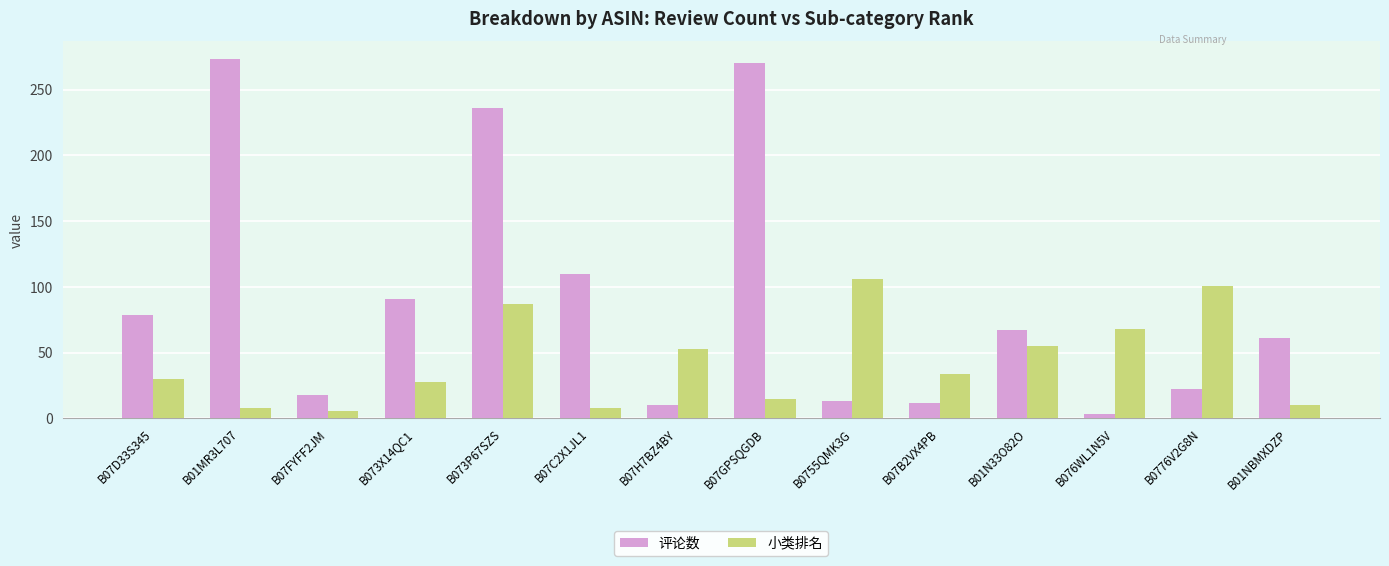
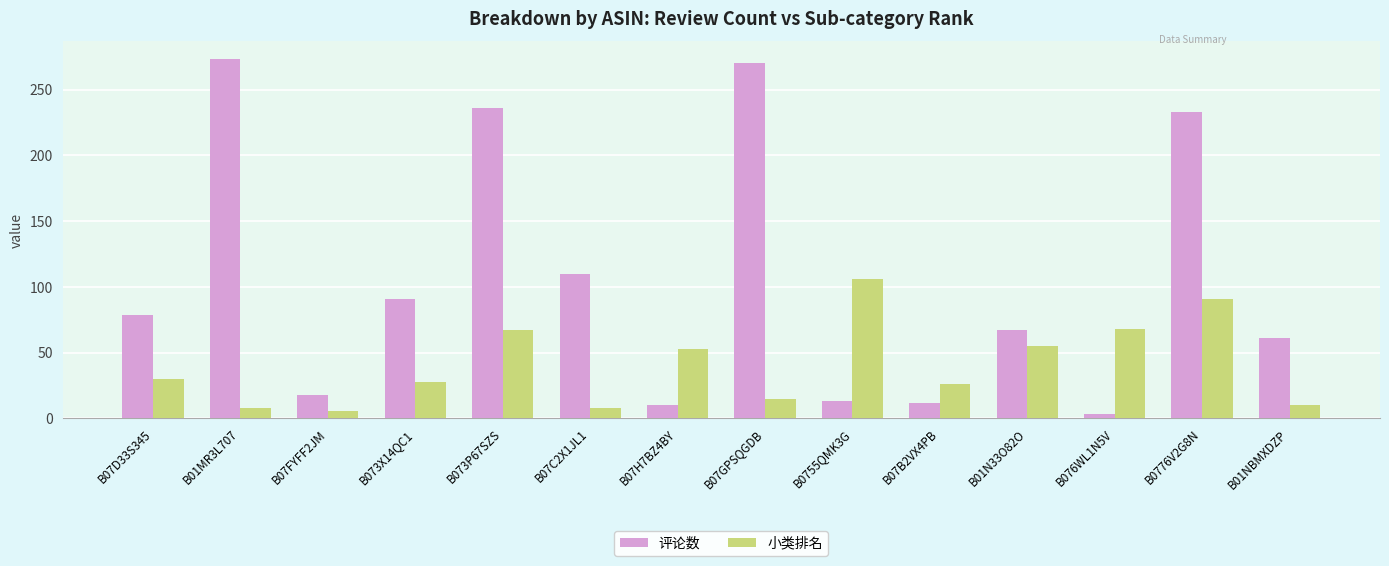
  {
    "评论数": {
      "B07D33S345": 79,
      "B01MR3L707": 273,
      "B07FYFF2JM": 18,
      "B073X14QC1": 91,
      "B073P67SZS": 236,
      "B07C2X1JL1": 110,
      "B07H7BZ4BY": 10,
      "B07GPSQGDB": 270,
      "B0755QMK3G": 13,
      "B07B2VX4PB": 12,
      "B01N33O82O": 67,
      "B076WL1N5V": 3,
-     "B0776V2G8N": 22,
+     "B0776V2G8N": 233,
      "B01NBMXDZP": 61
    },
    "小类排名": {
      "B07D33S345": 30,
      "B01MR3L707": 8,
      "B07FYFF2JM": 6,
      "B073X14QC1": 28,
-     "B073P67SZS": 87,
+     "B073P67SZS": 67,
      "B07C2X1JL1": 8,
      "B07H7BZ4BY": 53,
      "B07GPSQGDB": 15,
      "B0755QMK3G": 106,
-     "B07B2VX4PB": 34,
+     "B07B2VX4PB": 26,
      "B01N33O82O": 55,
      "B076WL1N5V": 68,
-     "B0776V2G8N": 101,
+     "B0776V2G8N": 91,
      "B01NBMXDZP": 10
    }
  }
